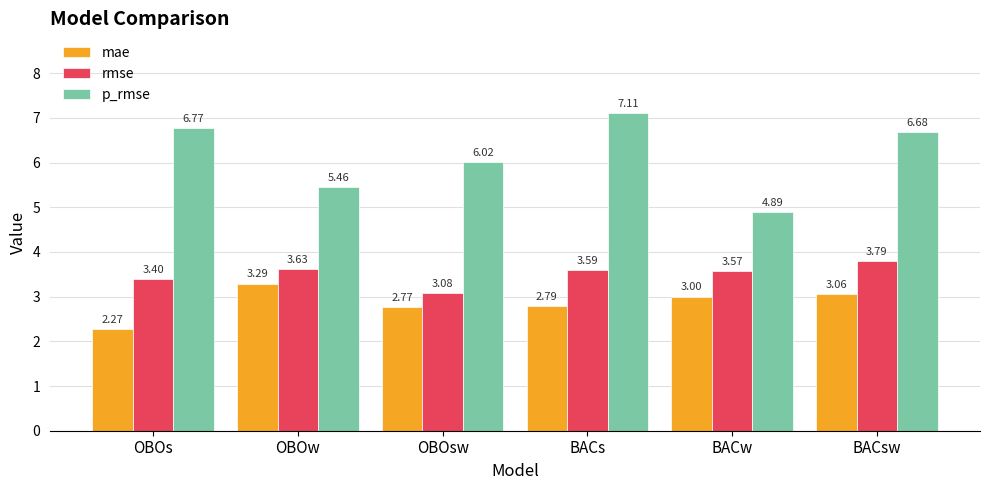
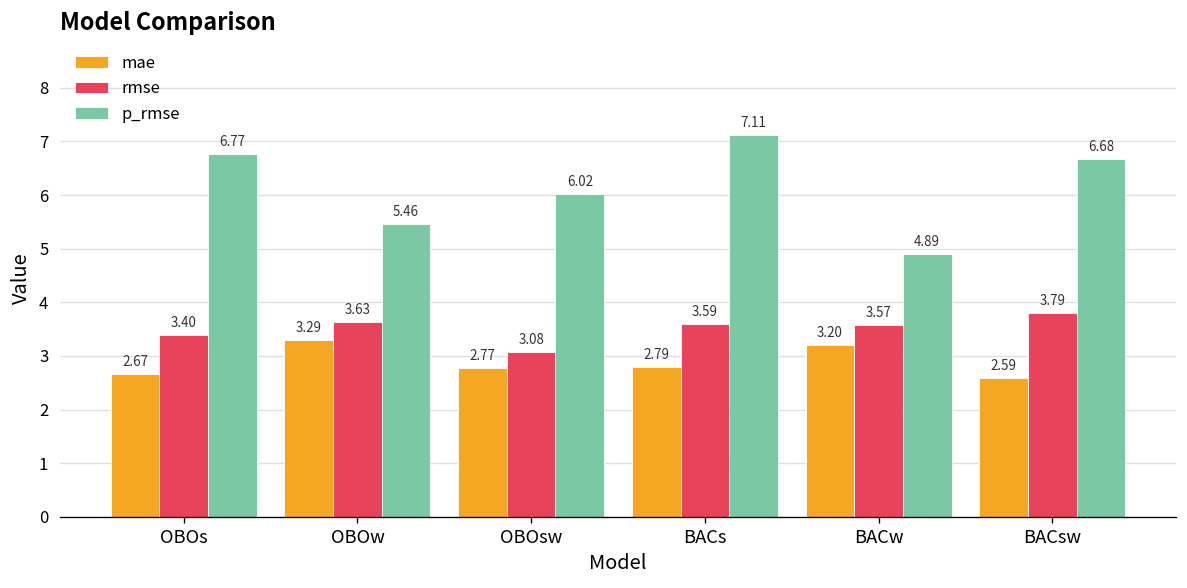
  {
    "mae": {
-     "OBOs": 2.27,
+     "OBOs": 2.67,
      "OBOw": 3.29,
      "OBOsw": 2.77,
      "BACs": 2.79,
-     "BACw": 3.00,
-     "BACsw": 3.06
+     "BACw": 3.20,
+     "BACsw": 2.59
    },
    "rmse": {
      "OBOs": 3.40,
      "OBOw": 3.63,
      "OBOsw": 3.08,
      "BACs": 3.59,
      "BACw": 3.57,
      "BACsw": 3.79
    },
    "p_rmse": {
      "OBOs": 6.77,
      "OBOw": 5.46,
      "OBOsw": 6.02,
      "BACs": 7.11,
      "BACw": 4.89,
      "BACsw": 6.68
    }
  }
